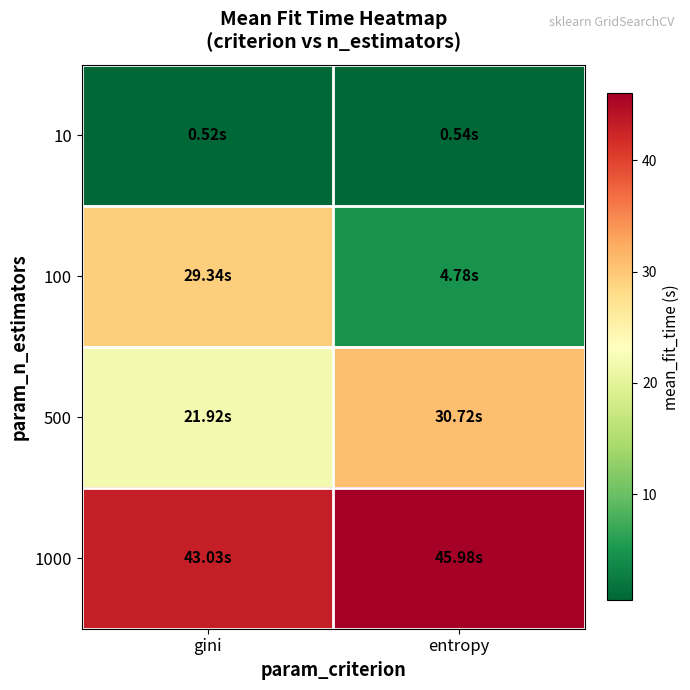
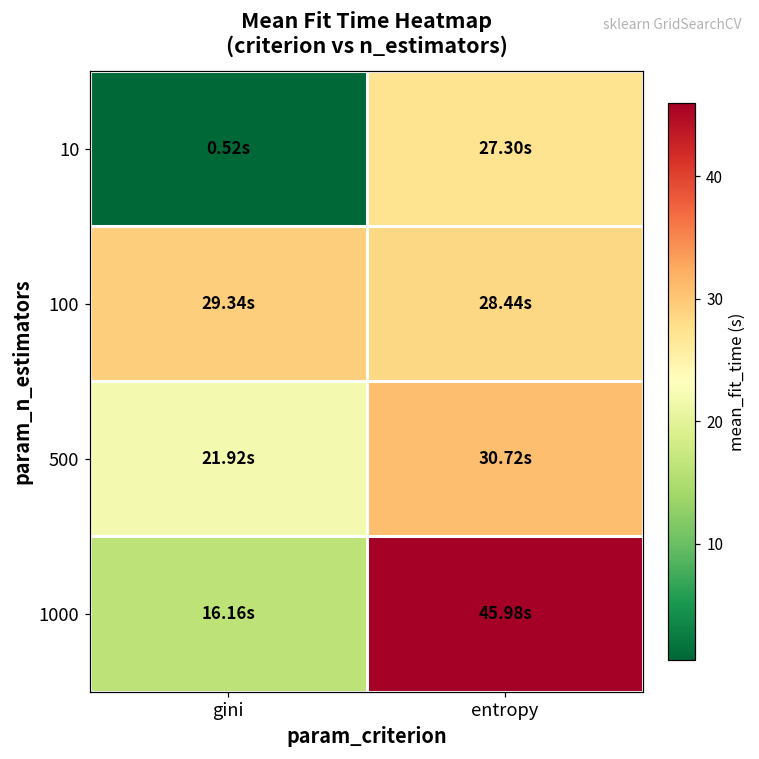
  {
    "10": {
      "gini": "0.52s",
-     "entropy": "0.54s"
+     "entropy": "27.30s"
    },
    "100": {
      "gini": "29.34s",
-     "entropy": "4.78s"
+     "entropy": "28.44s"
    },
    "500": {
      "gini": "21.92s",
      "entropy": "30.72s"
    },
    "1000": {
-     "gini": "43.03s",
+     "gini": "16.16s",
      "entropy": "45.98s"
    }
  }
